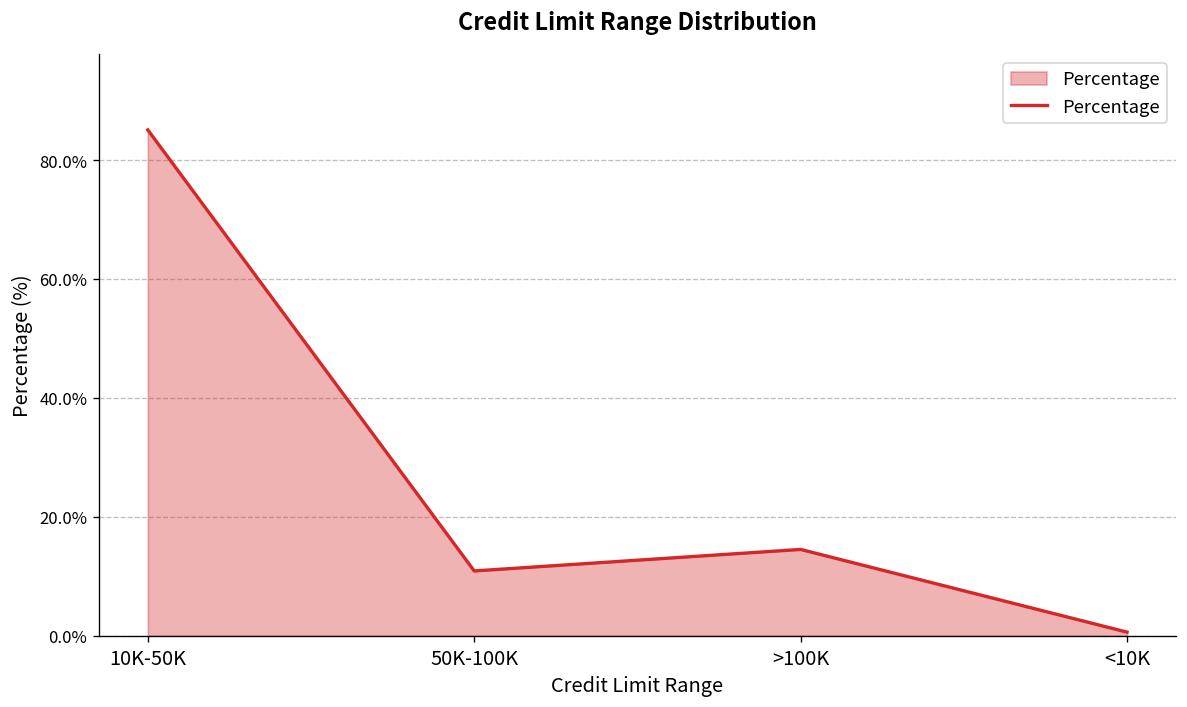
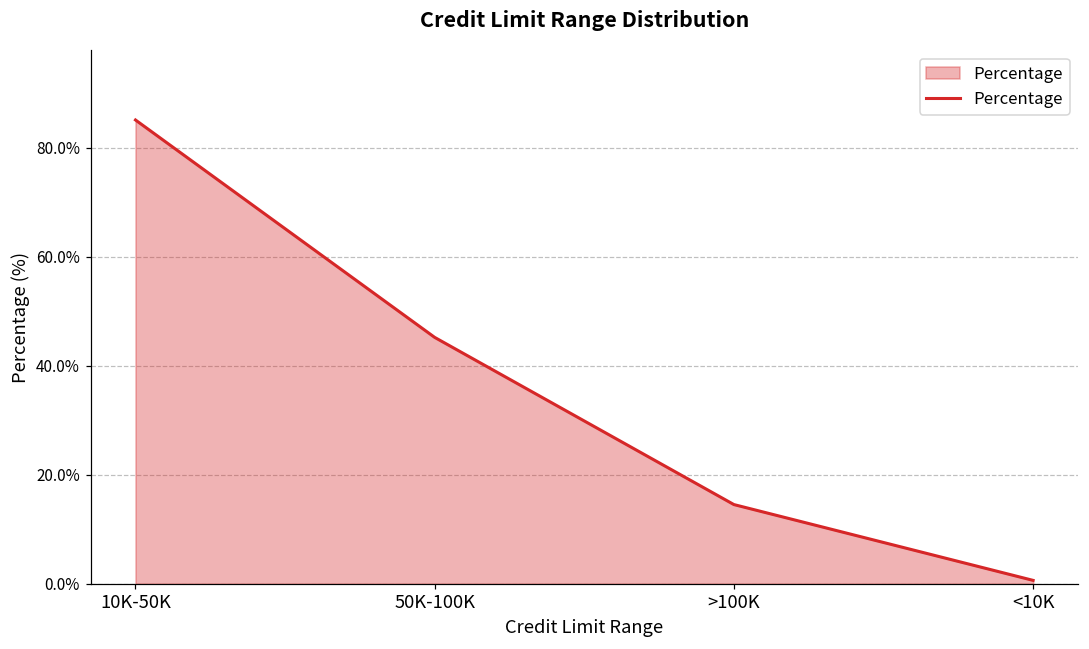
  {
    "10K-50K": "85%",
-   "50K-100K": "11%",
+   "50K-100K": "45%",
    ">100K": "15%",
    "<10K": "1%"
  }
